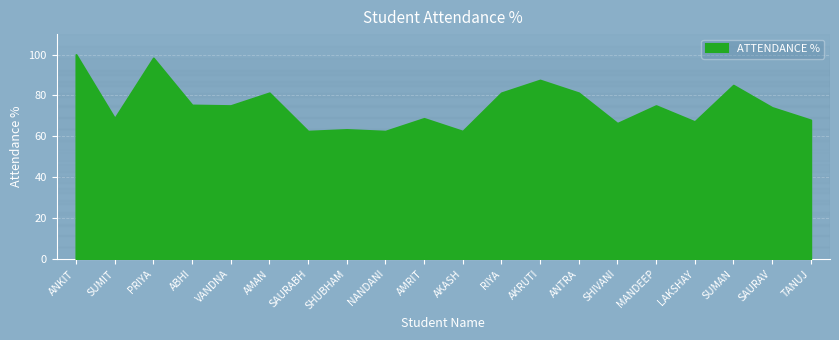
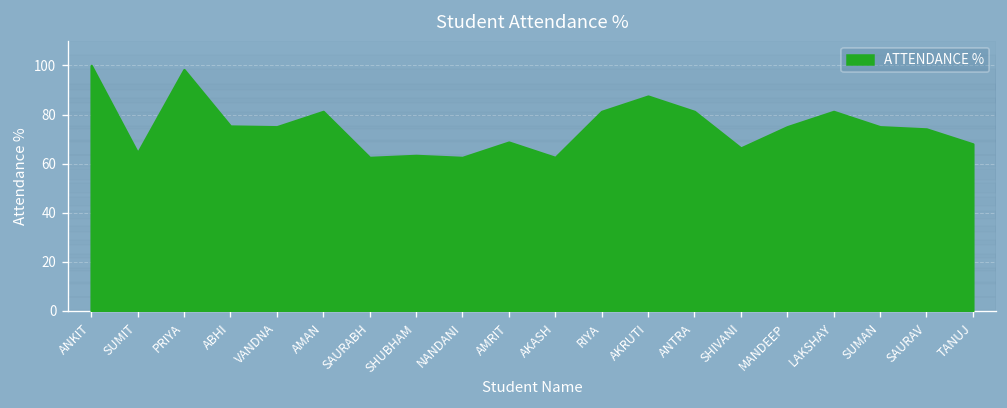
  {
    "ANKIT": 100,
-   "SUMIT": 69,
+   "SUMIT": 64,
    "PRIYA": 98,
    "ABHI": 75,
    "VANDNA": 75,
    "AMAN": 81,
    "SAURABH": 63,
    "SHUBHAM": 63,
    "NANDANI": 63,
    "AMRIT": 69,
    "AKASH": 63,
    "RIYA": 81,
    "AKRUTI": 88,
    "ANTRA": 81,
    "SHIVANI": 66,
    "MANDEEP": 75,
-   "LAKSHAY": 67,
-   "SUMAN": 85,
+   "LAKSHAY": 81,
+   "SUMAN": 75,
    "SAURAV": 74,
    "TANUJ": 68
  }
